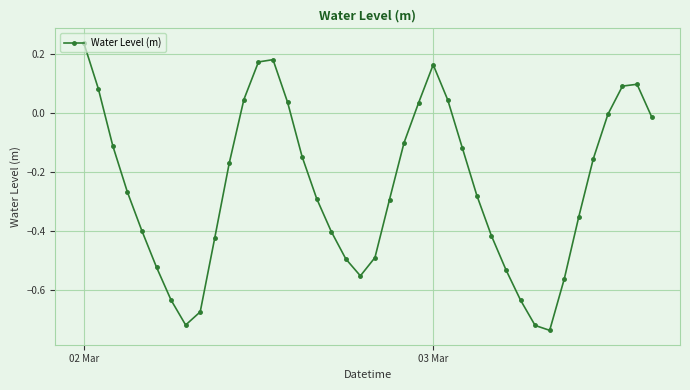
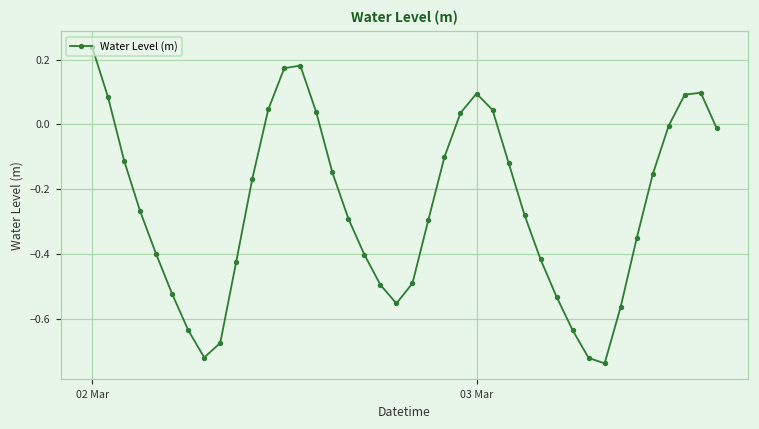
  {
-   "03 Mar": 0.16
+   "03 Mar": 0.10
  }
